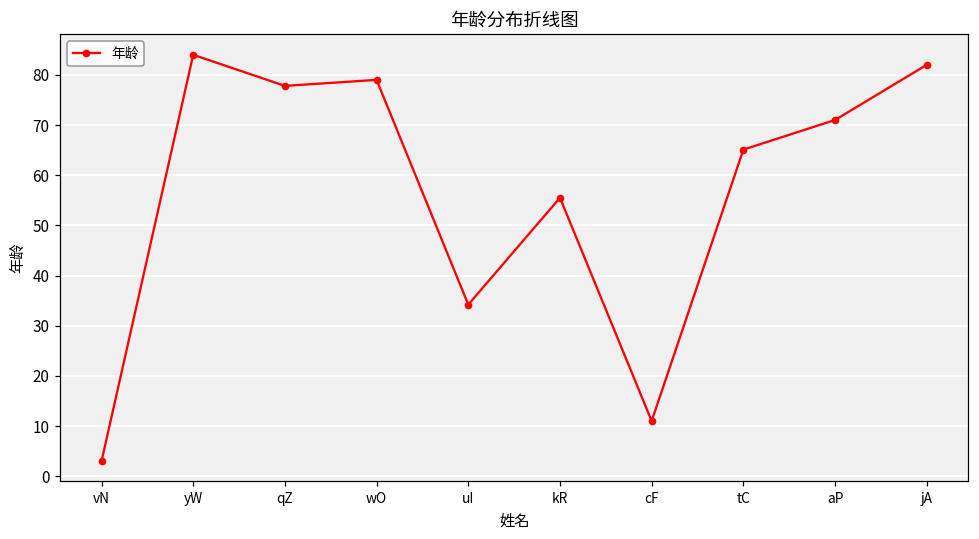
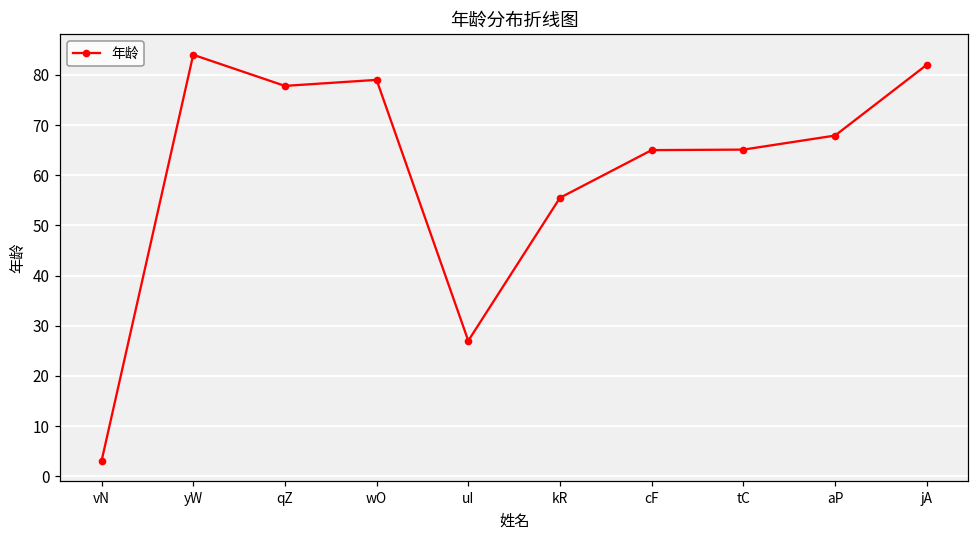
  {
    "vN": 3,
    "yW": 84,
    "qZ": 78,
    "wO": 79,
-   "uI": 34,
+   "uI": 27,
    "kR": 56,
-   "cF": 11,
+   "cF": 65,
    "tC": 65,
-   "aP": 71,
+   "aP": 68,
    "jA": 82
  }
